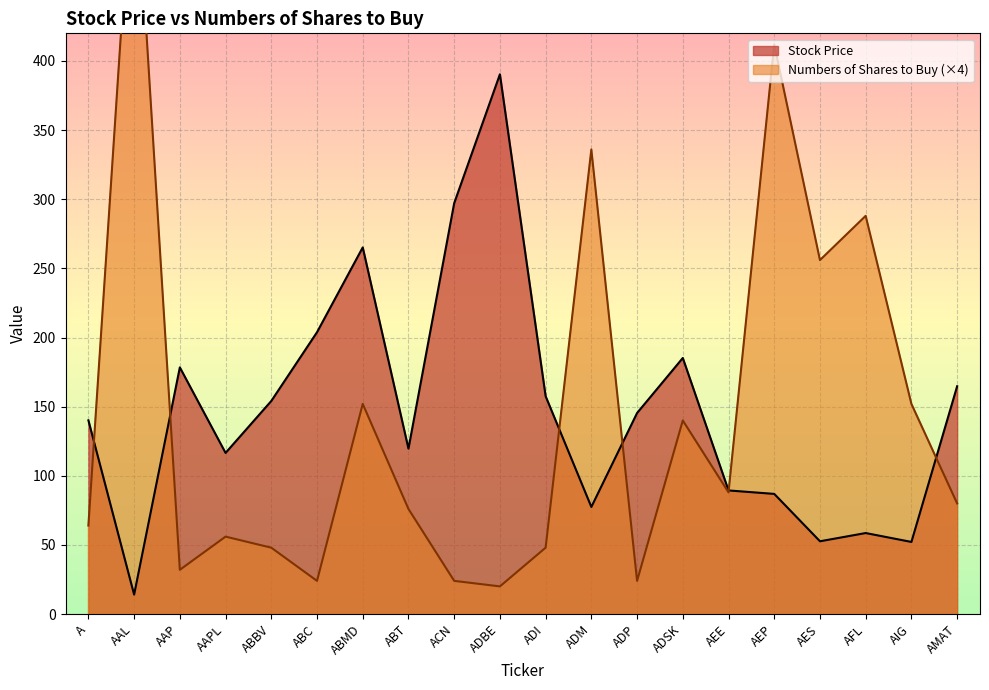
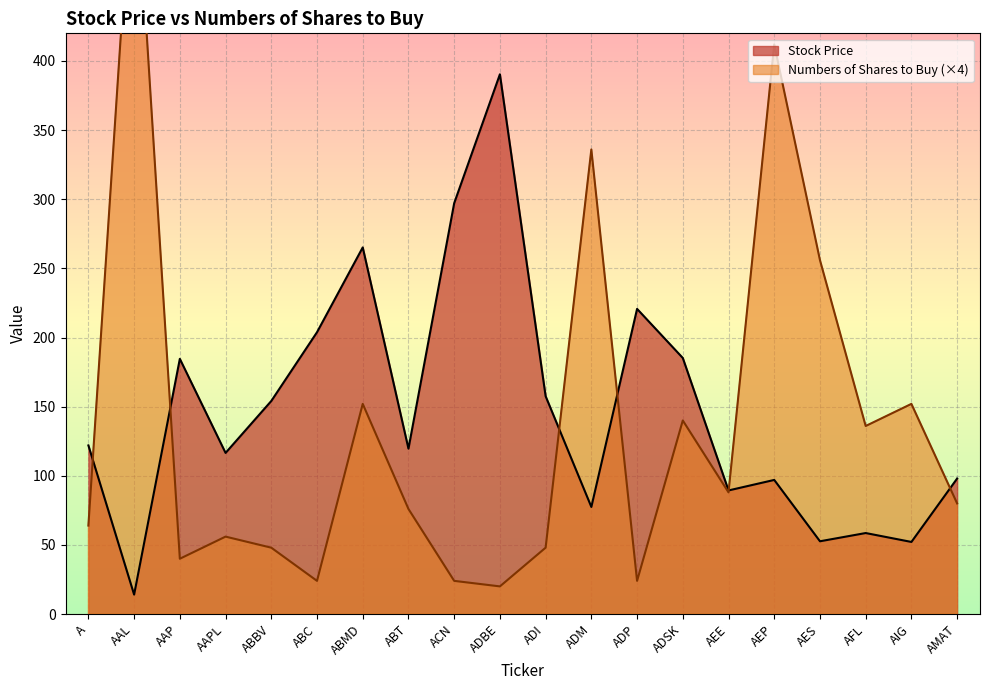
  {
    "Stock Price": {
-     "A": 140,
+     "A": 122,
      "AAL": 14,
-     "AAP": 178,
+     "AAP": 185,
      "AAPL": 117,
      "ABBV": 154,
      "ABC": 204,
      "ABMD": 265,
      "ABT": 120,
      "ACN": 297,
      "ADBE": 390,
      "ADI": 158,
      "ADM": 77,
-     "ADP": 145,
+     "ADP": 221,
      "ADSK": 185,
-     "AEP": 87,
+     "AEP": 97,
      "AES": 53,
      "AFL": 59,
      "AIG": 52,
-     "AMAT": 165
+     "AMAT": 98
    },
    "Numbers of Shares to Buy (×4)": {
      "A": 64,
-     "AAP": 32,
+     "AAP": 40,
      "AAPL": 56,
      "ABBV": 48,
      "ABC": 24,
      "ABMD": 152,
      "ABT": 76,
      "ACN": 24,
      "ADBE": 20,
      "ADI": 48,
      "ADM": 336,
      "ADP": 24,
      "ADSK": 140,
      "AES": 256,
-     "AFL": 288,
+     "AFL": 136,
      "AIG": 152,
      "AMAT": 80
    }
  }
